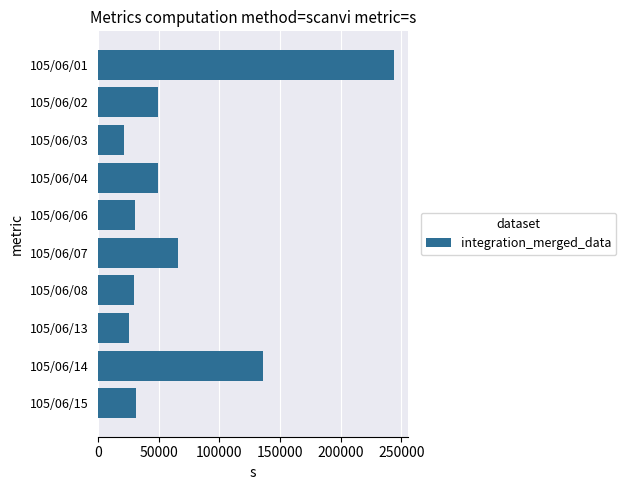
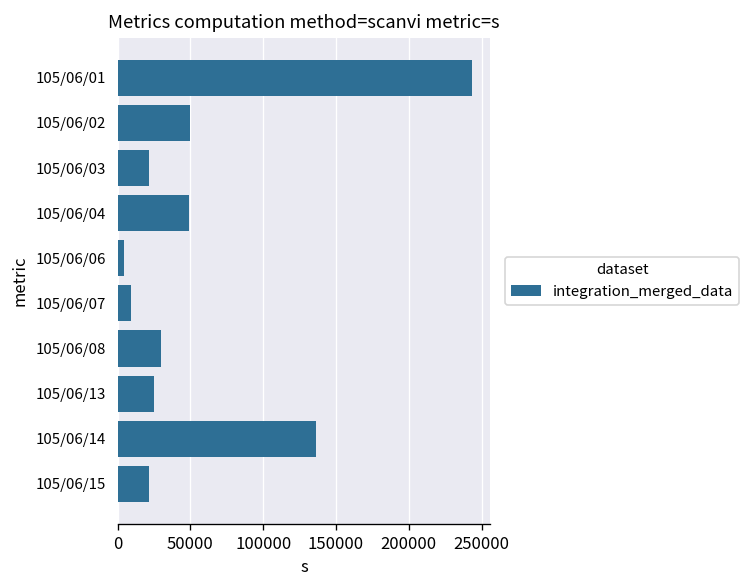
  {
    "105/06/01": 244000,
    "105/06/02": 50000,
    "105/06/03": 21000,
    "105/06/04": 49000,
-   "105/06/06": 30000,
-   "105/06/07": 66000,
+   "105/06/06": 4000,
+   "105/06/07": 9000,
    "105/06/08": 30000,
    "105/06/13": 25000,
    "105/06/14": 136000,
-   "105/06/15": 32000
+   "105/06/15": 22000
  }
